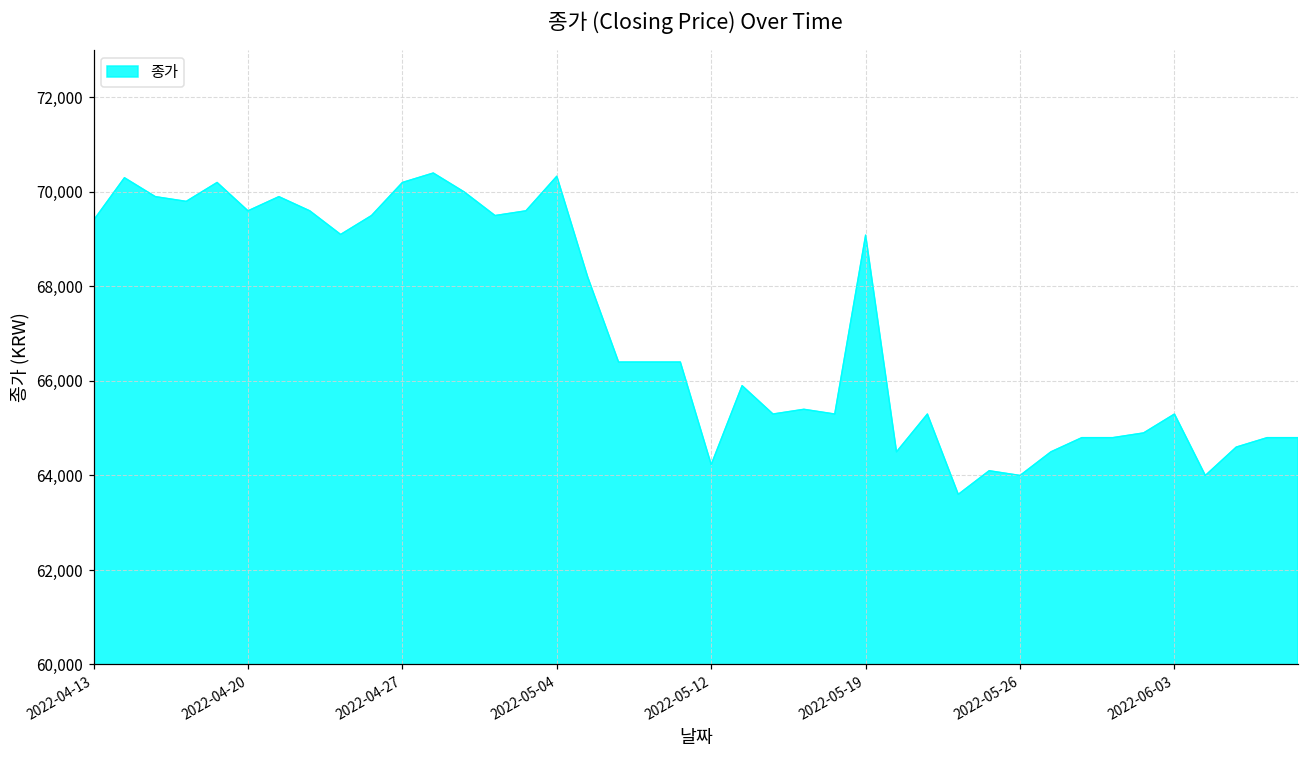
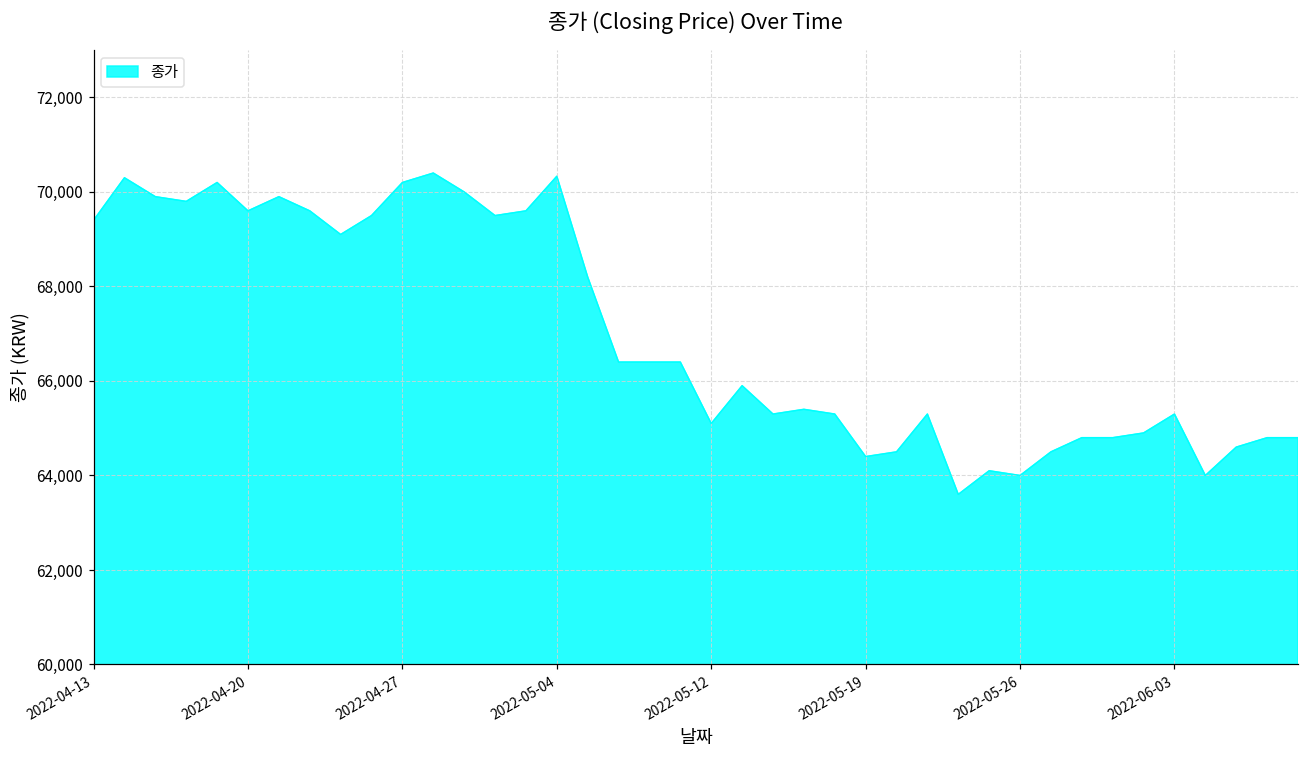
  {
    "2022-04-13": "69,400",
    "2022-04-20": "69,600",
    "2022-04-27": "70,200",
    "2022-05-04": "70,300",
-   "2022-05-12": "64,200",
-   "2022-05-19": "69,100",
+   "2022-05-12": "65,100",
+   "2022-05-19": "64,400",
    "2022-05-26": "64,000",
    "2022-06-03": "65,300"
  }
